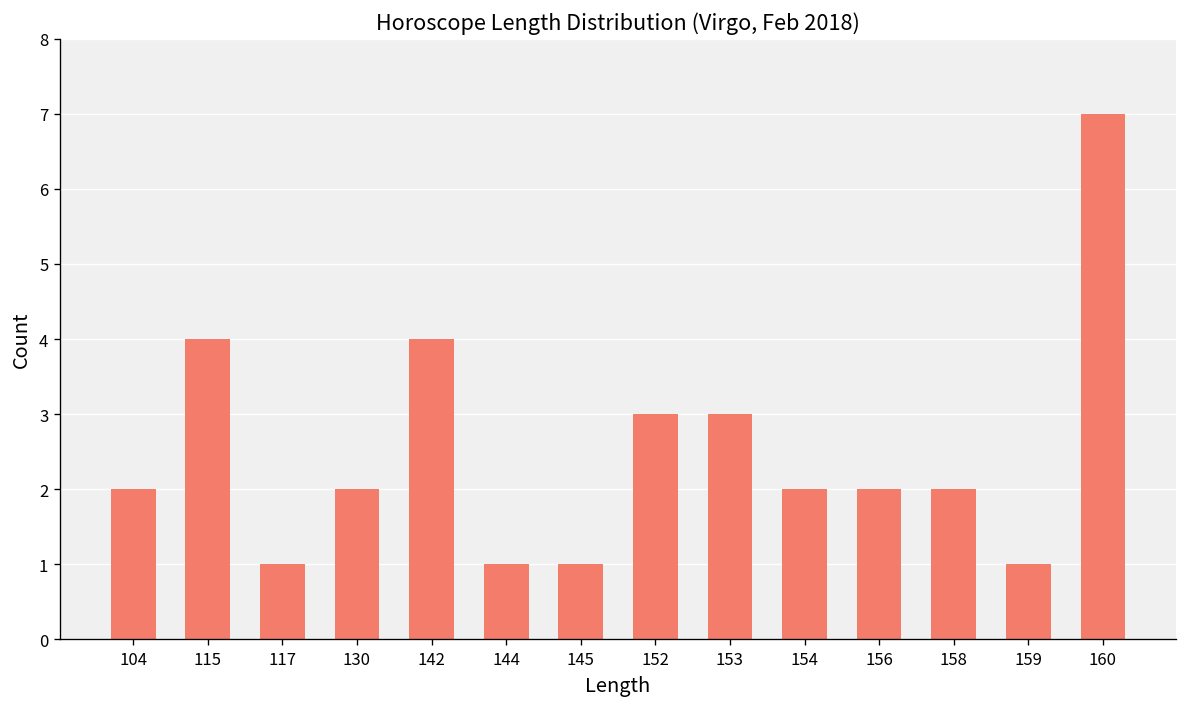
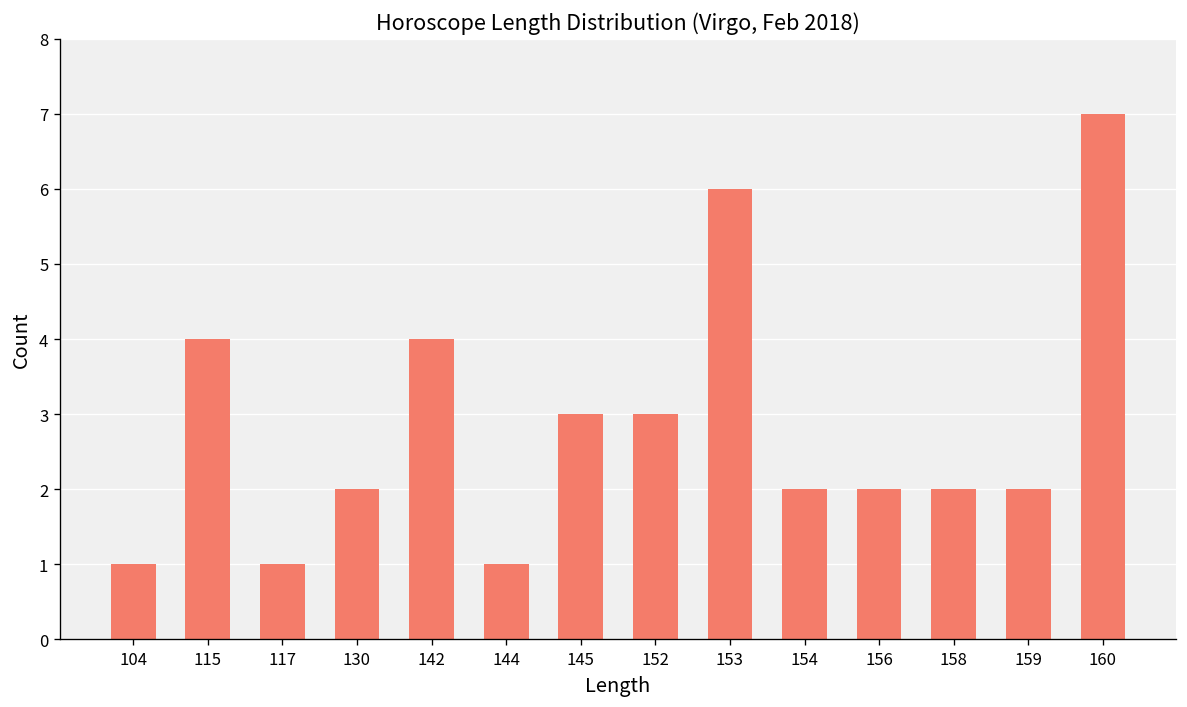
  {
-   "104": 2,
+   "104": 1,
    "115": 4,
    "117": 1,
    "130": 2,
    "142": 4,
    "144": 1,
-   "145": 1,
+   "145": 3,
    "152": 3,
-   "153": 3,
+   "153": 6,
    "154": 2,
    "156": 2,
    "158": 2,
-   "159": 1,
+   "159": 2,
    "160": 7
  }
